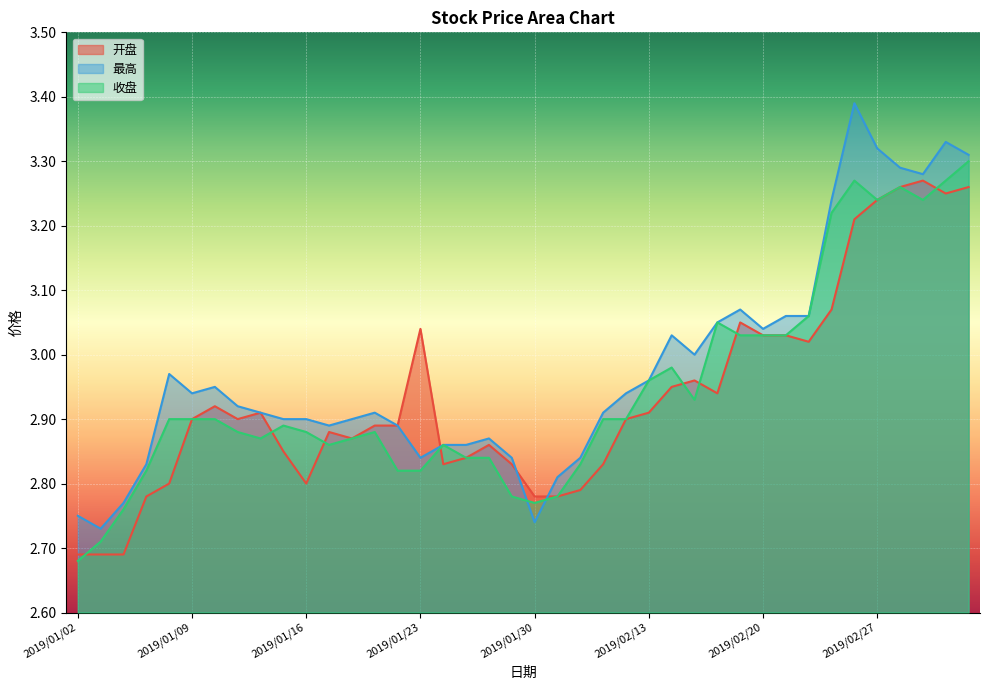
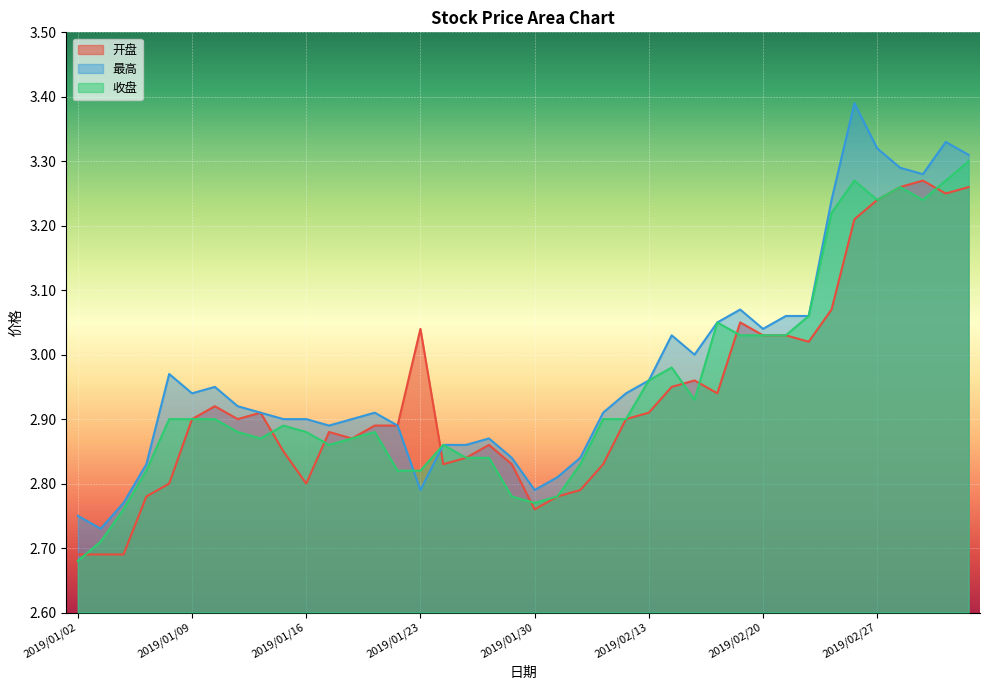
  {
    "开盘": {
      "2019/01/02": 2.69,
      "2019/01/16": 2.80,
      "2019/01/23": 3.04,
-     "2019/01/30": 2.78,
+     "2019/01/30": 2.76,
      "2019/02/13": 2.91
    },
    "最高": {
      "2019/01/02": 2.75,
      "2019/01/09": 2.94,
      "2019/01/16": 2.90,
-     "2019/01/23": 2.84,
-     "2019/01/30": 2.74,
+     "2019/01/23": 2.79,
+     "2019/01/30": 2.79,
      "2019/02/20": 3.04,
      "2019/02/27": 3.32
    },
    "收盘": {
      "2019/01/02": 2.68,
      "2019/01/16": 2.88,
      "2019/01/23": 2.82,
      "2019/01/30": 2.77
    }
  }
